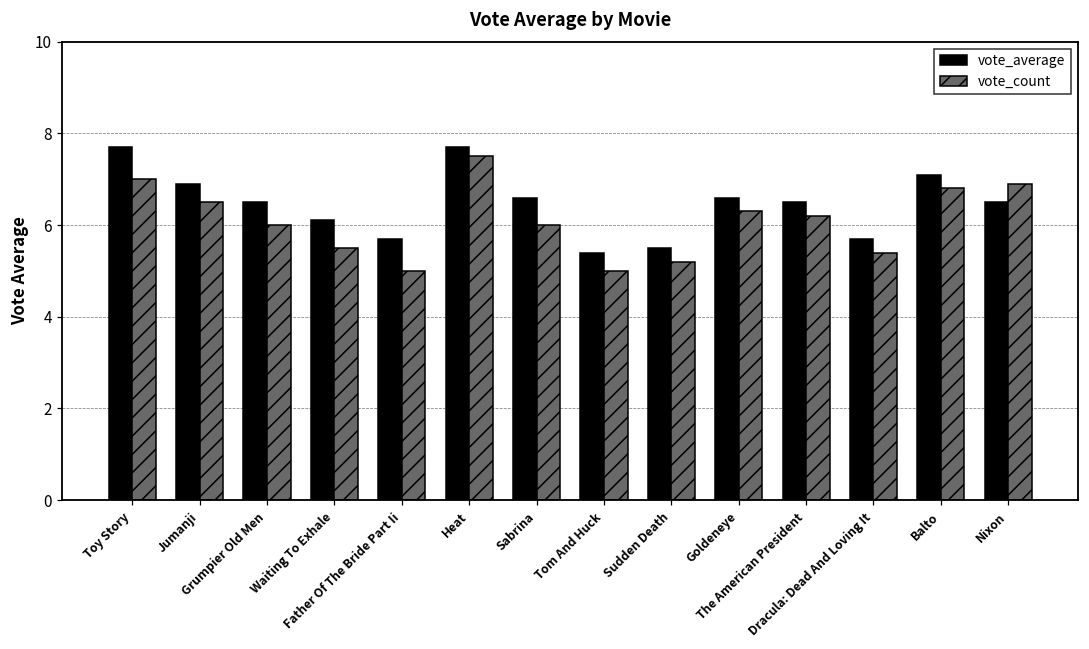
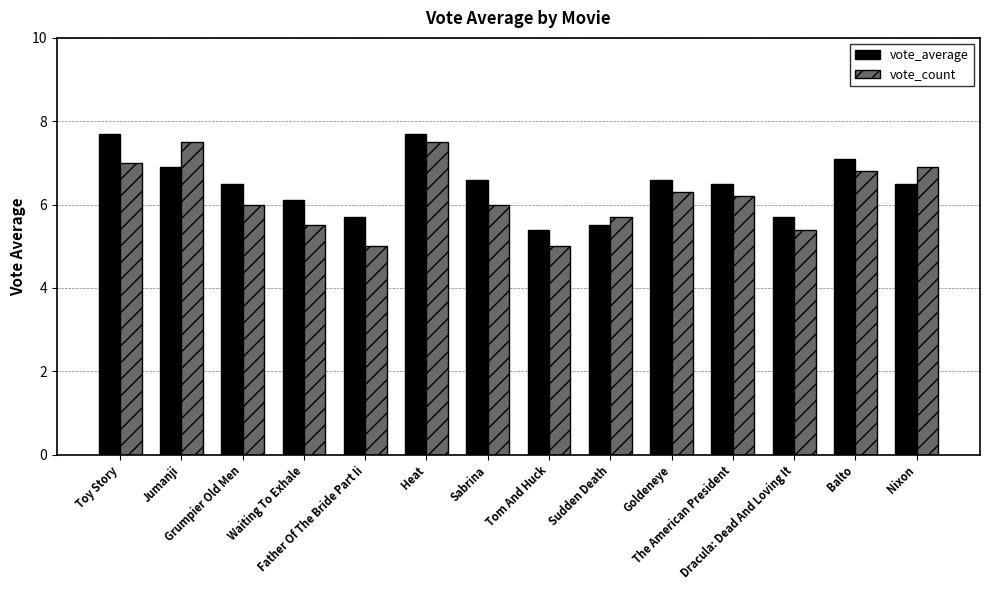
  {
    "vote_average": {
      "Toy Story": 7.7,
      "Jumanji": 6.9,
      "Grumpier Old Men": 6.5,
      "Waiting To Exhale": 6.1,
      "Father Of The Bride Part Ii": 5.7,
      "Heat": 7.7,
      "Sabrina": 6.6,
      "Tom And Huck": 5.4,
      "Sudden Death": 5.5,
      "Goldeneye": 6.6,
      "The American President": 6.5,
      "Dracula: Dead And Loving It": 5.7,
      "Balto": 7.1,
      "Nixon": 6.5
    },
    "vote_count": {
      "Toy Story": 7.0,
-     "Jumanji": 6.5,
+     "Jumanji": 7.5,
      "Grumpier Old Men": 6.0,
      "Waiting To Exhale": 5.5,
      "Father Of The Bride Part Ii": 5.0,
      "Heat": 7.5,
      "Sabrina": 6.0,
      "Tom And Huck": 5.0,
-     "Sudden Death": 5.2,
+     "Sudden Death": 5.7,
      "Goldeneye": 6.3,
      "The American President": 6.2,
      "Dracula: Dead And Loving It": 5.4,
      "Balto": 6.8,
      "Nixon": 6.9
    }
  }
